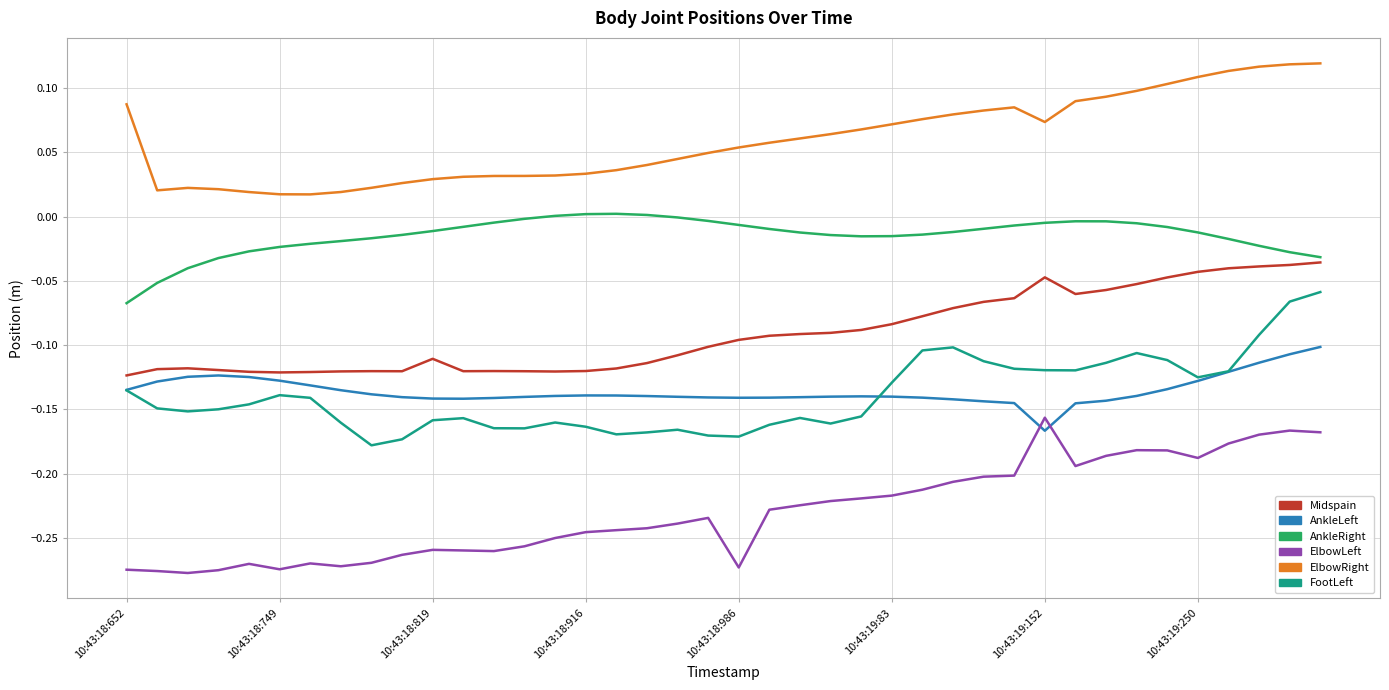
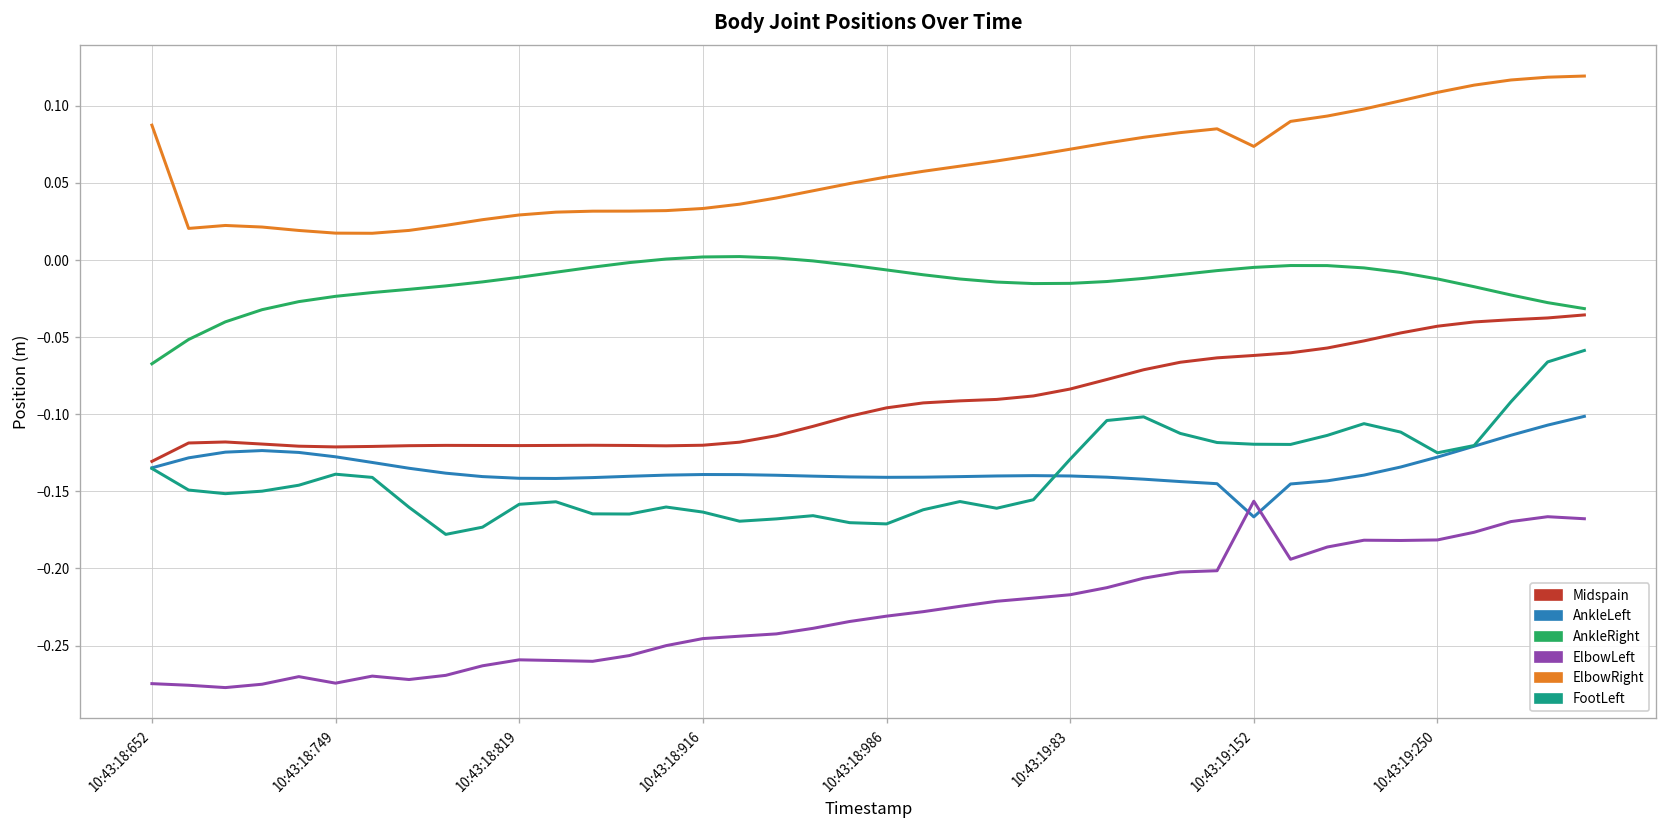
  {
    "Midspain": {
-     "10:43:18:652": -0.124,
+     "10:43:18:652": -0.131,
      "10:43:18:749": -0.121,
-     "10:43:18:819": -0.111,
+     "10:43:18:819": -0.120,
      "10:43:18:916": -0.120,
      "10:43:18:986": -0.096,
      "10:43:19:83": -0.084,
-     "10:43:19:152": -0.047,
+     "10:43:19:152": -0.062,
      "10:43:19:250": -0.043
    },
    "AnkleLeft": {
      "10:43:18:749": -0.128,
      "10:43:18:819": -0.142,
      "10:43:18:916": -0.139,
      "10:43:18:986": -0.141,
      "10:43:19:83": -0.140,
      "10:43:19:152": -0.167,
      "10:43:19:250": -0.128
    },
    "ElbowLeft": {
      "10:43:18:652": -0.275,
      "10:43:18:749": -0.274,
      "10:43:18:819": -0.259,
      "10:43:18:916": -0.245,
-     "10:43:18:986": -0.273,
+     "10:43:18:986": -0.231,
      "10:43:19:83": -0.217,
      "10:43:19:152": -0.156,
-     "10:43:19:250": -0.188
+     "10:43:19:250": -0.181
    },
    "ElbowRight": {
      "10:43:18:652": 0.087,
      "10:43:18:749": 0.017,
      "10:43:18:819": 0.029,
      "10:43:18:916": 0.033,
      "10:43:18:986": 0.054,
      "10:43:19:83": 0.072,
      "10:43:19:152": 0.074,
      "10:43:19:250": 0.109
    }
  }
